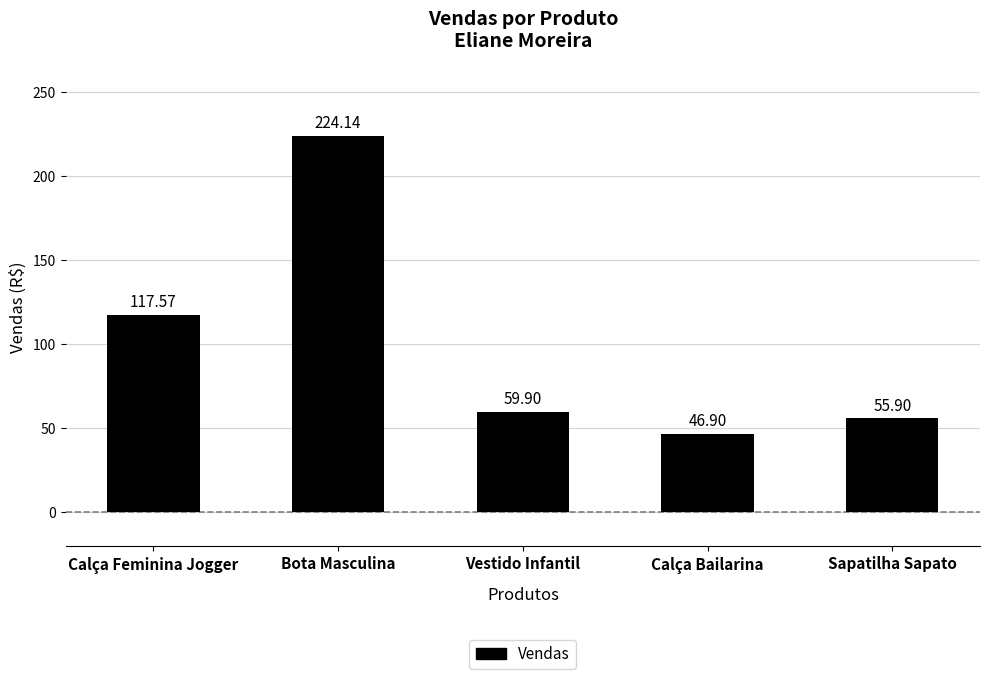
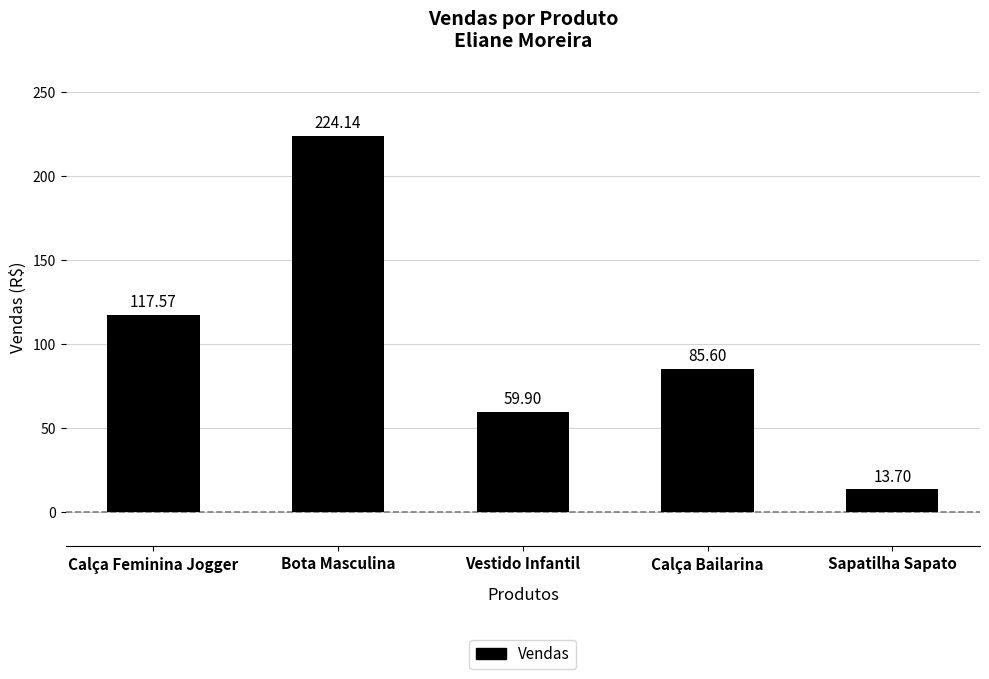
  {
    "Calça Feminina Jogger": 117.57,
    "Bota Masculina": 224.14,
    "Vestido Infantil": 59.90,
-   "Calça Bailarina": 46.90,
-   "Sapatilha Sapato": 55.90
+   "Calça Bailarina": 85.60,
+   "Sapatilha Sapato": 13.70
  }
